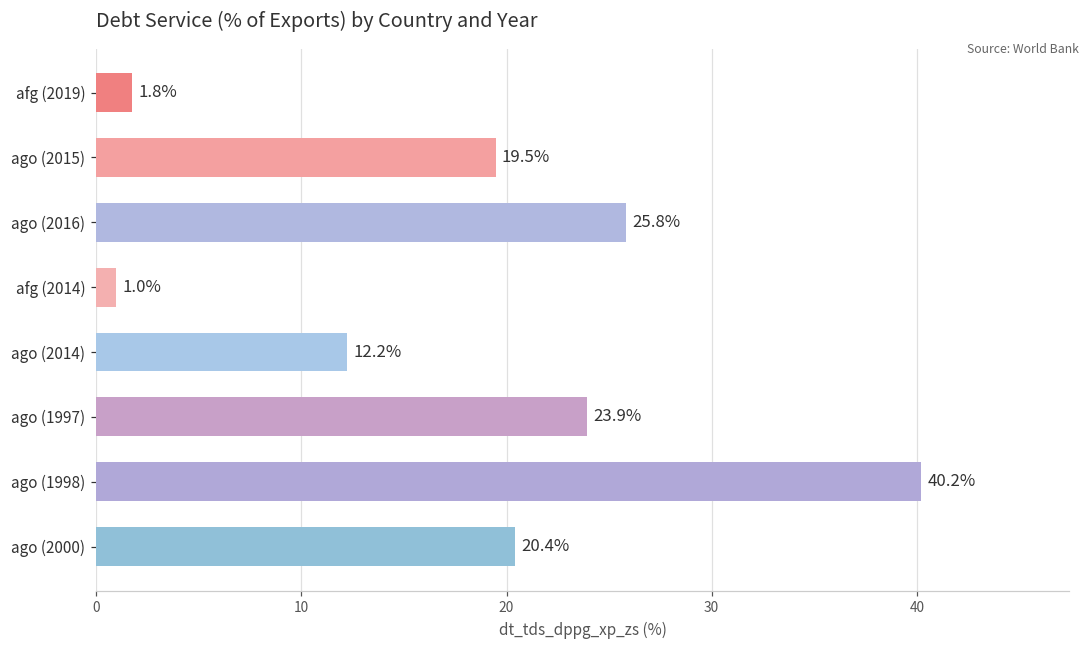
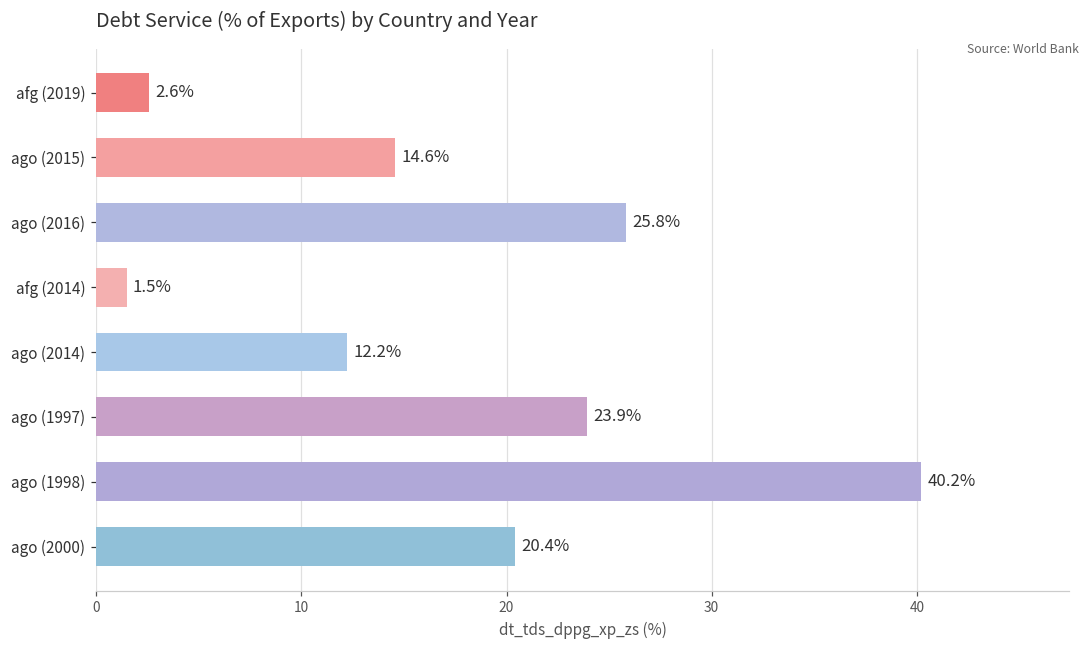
  {
-   "afg (2019)": "1.8%",
-   "ago (2015)": "19.5%",
+   "afg (2019)": "2.6%",
+   "ago (2015)": "14.6%",
    "ago (2016)": "25.8%",
-   "afg (2014)": "1.0%",
+   "afg (2014)": "1.5%",
    "ago (2014)": "12.2%",
    "ago (1997)": "23.9%",
    "ago (1998)": "40.2%",
    "ago (2000)": "20.4%"
  }
